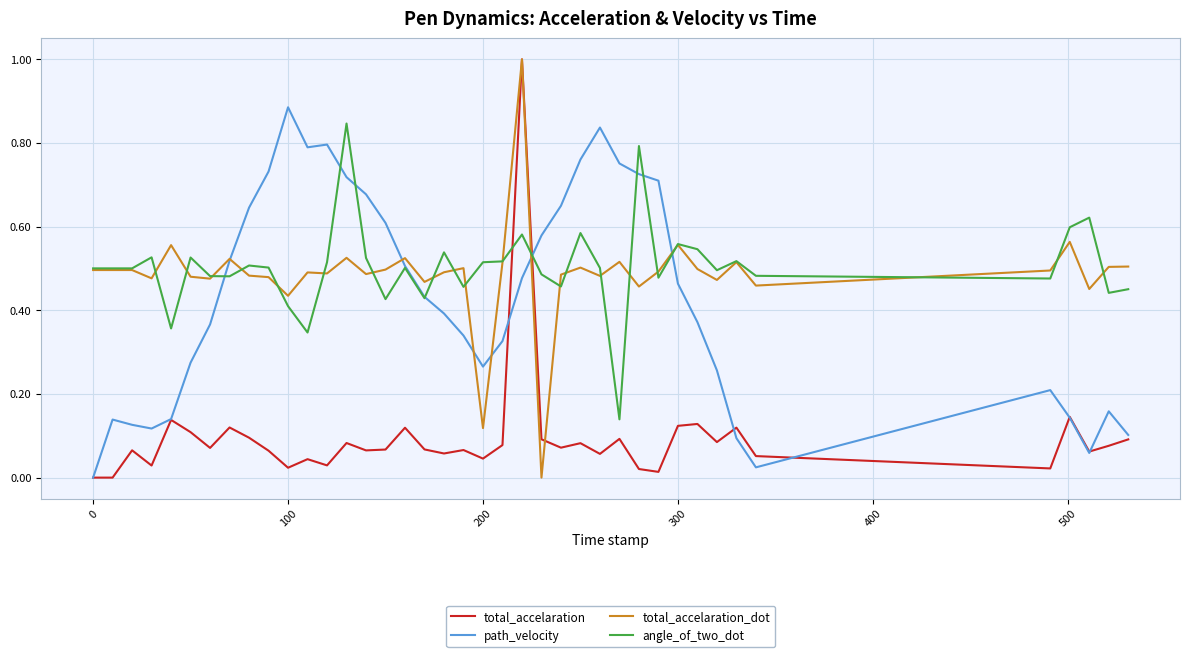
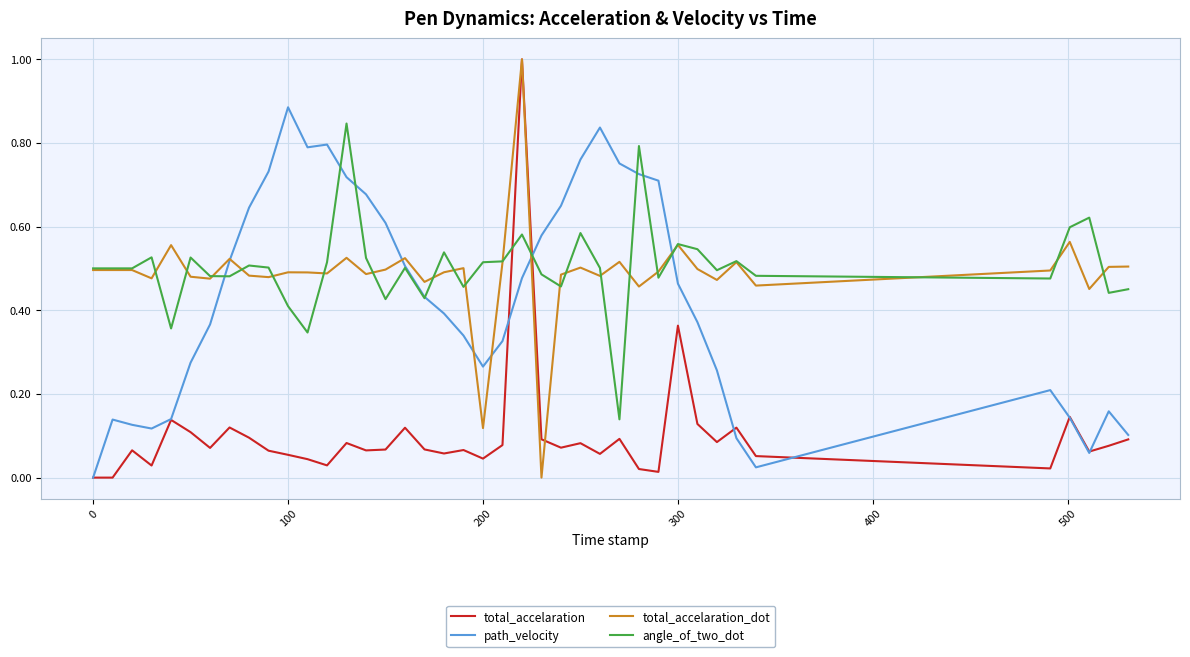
  {
    "total_accelaration": {
-     "100": 0.02,
+     "100": 0.05,
      "200": 0.05,
-     "300": 0.12
+     "300": 0.36
    },
    "path_velocity": {
      "100": 0.89,
      "200": 0.27,
      "300": 0.46
    },
    "total_accelaration_dot": {
-     "100": 0.43,
+     "100": 0.49,
      "200": 0.12
    },
    "angle_of_two_dot": {
      "100": 0.41,
      "200": 0.51
    }
  }
